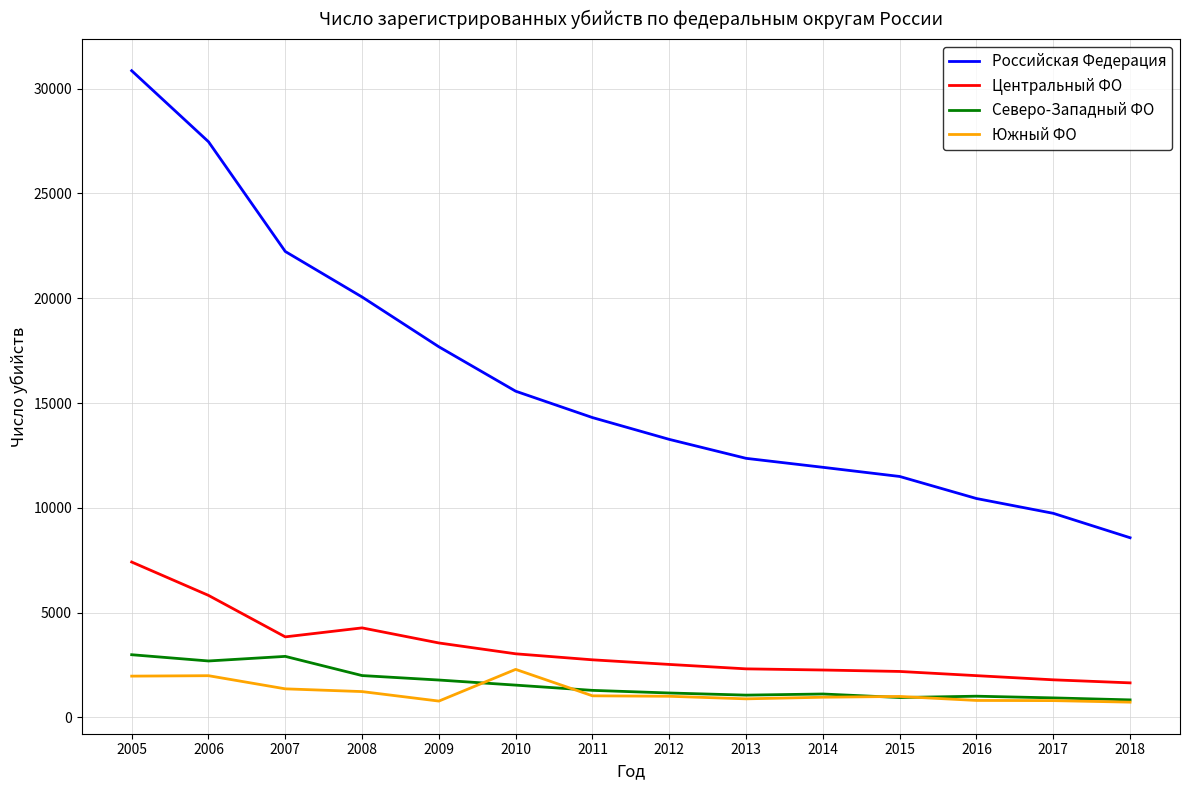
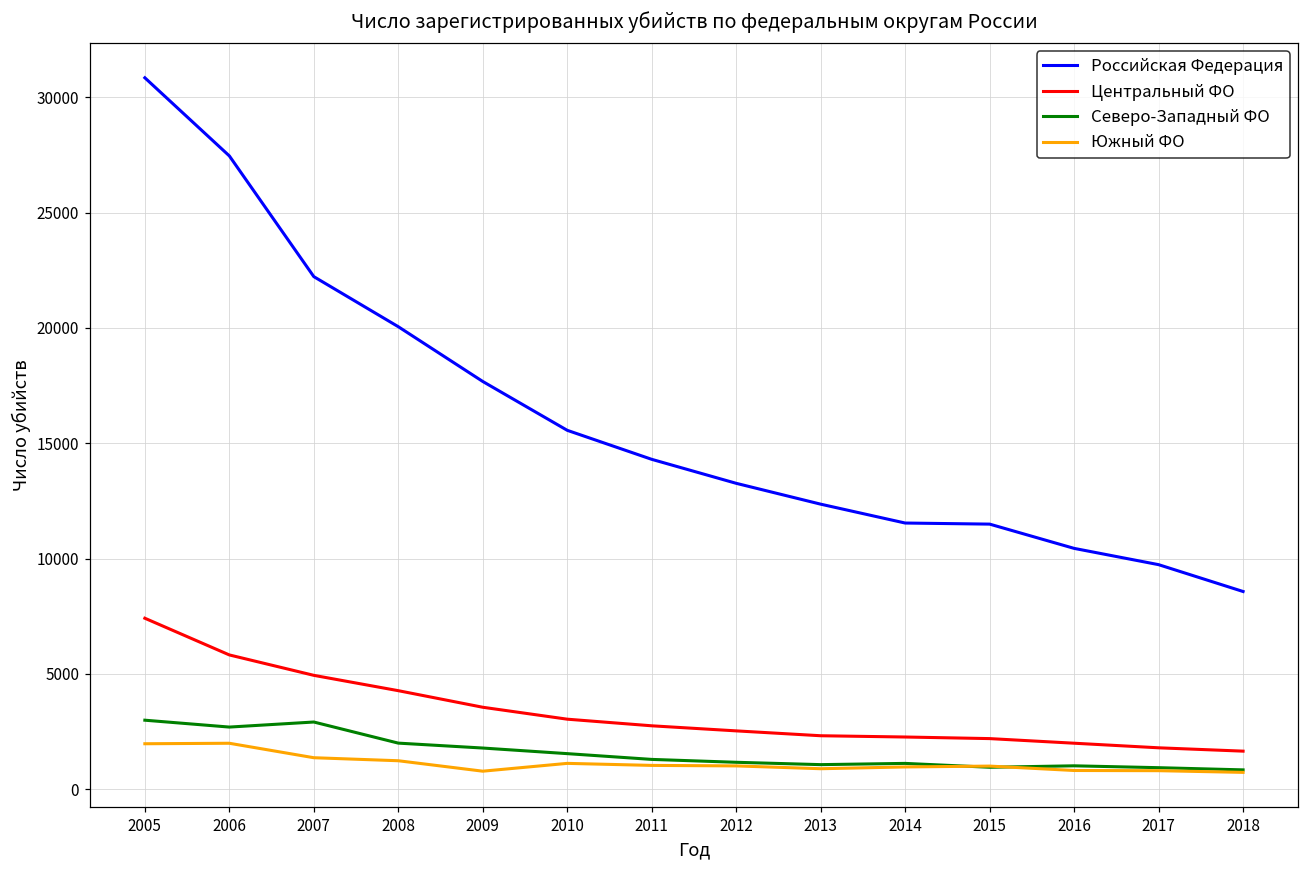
  {
    "Российская Федерация": {
      "2005": 30800,
      "2006": 27500,
      "2007": 22200,
      "2008": 20100,
      "2009": 17700,
      "2010": 15600,
      "2011": 14300,
      "2012": 13300,
      "2013": 12400,
-     "2014": 11900,
+     "2014": 11500,
      "2015": 11500,
      "2016": 10400,
      "2017": 9700,
      "2018": 8600
    },
    "Центральный ФО": {
      "2005": 7400,
      "2006": 5800,
-     "2007": 3800,
+     "2007": 4900,
      "2008": 4300,
      "2009": 3600,
      "2010": 3000,
      "2011": 2800,
      "2012": 2500,
      "2013": 2300,
      "2014": 2300,
      "2015": 2200,
      "2016": 2000,
      "2017": 1800,
      "2018": 1700
    },
    "Северо-Западный ФО": {
      "2005": 3000,
      "2006": 2700,
      "2007": 2900,
      "2008": 2000,
      "2009": 1800,
      "2010": 1500,
      "2011": 1300,
      "2012": 1200,
      "2013": 1100,
      "2014": 1100,
      "2016": 1000,
      "2017": 900
    },
    "Южный ФО": {
      "2005": 2000,
      "2006": 2000,
      "2007": 1400,
      "2008": 1200,
      "2009": 800,
-     "2010": 2300,
+     "2010": 1100,
      "2011": 1000,
      "2012": 1000,
      "2013": 900,
      "2014": 1000,
      "2016": 800,
      "2017": 800
    }
  }
